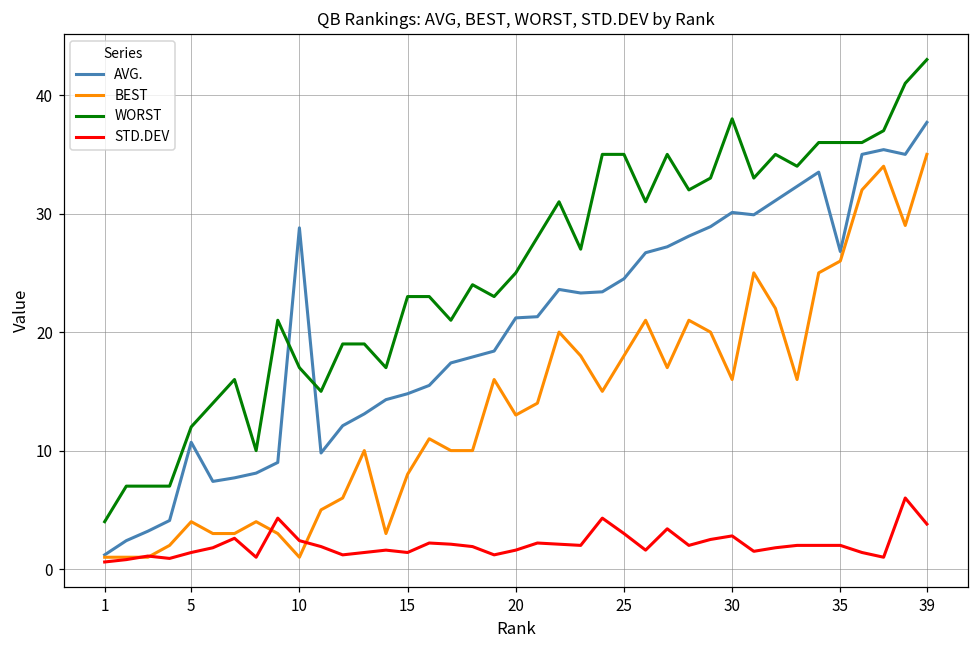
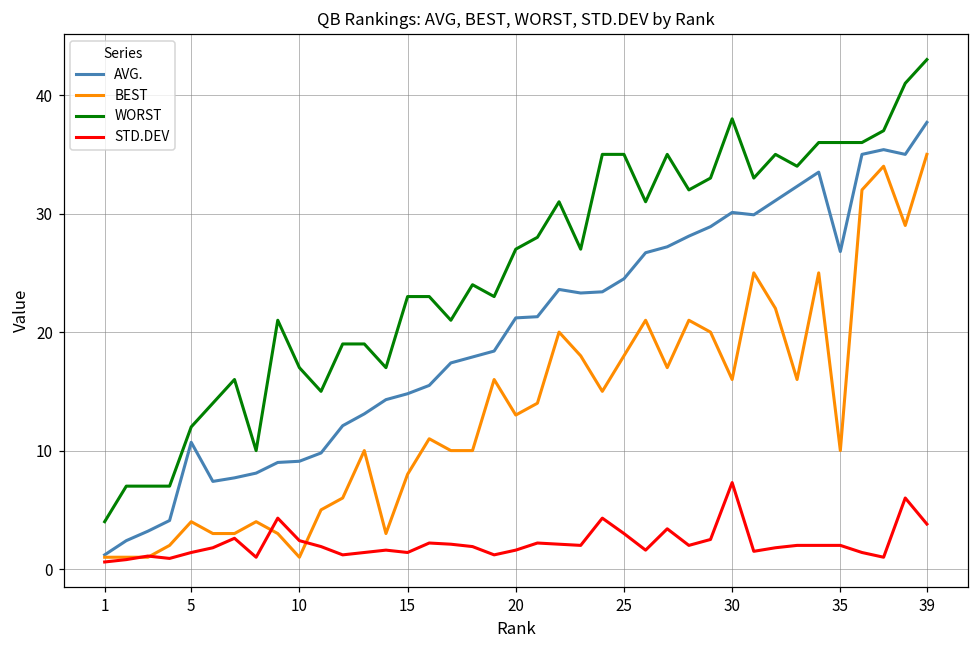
  {
    "AVG.": {
      "5": 10.7,
-     "10": 28.8,
+     "10": 9.1,
      "15": 14.8,
      "20": 21.2,
      "25": 24.5,
      "30": 30.1,
      "35": 26.8,
      "39": 37.7
    },
    "BEST": {
      "5": 4,
      "10": 1,
      "15": 8,
      "20": 13,
      "25": 18,
      "30": 16,
-     "35": 26,
+     "35": 10,
      "39": 35
    },
    "WORST": {
      "1": 4,
      "5": 12,
      "10": 17,
      "15": 23,
-     "20": 25,
+     "20": 27,
      "25": 35,
      "30": 38,
      "35": 36,
      "39": 43
    },
    "STD.DEV": {
      "1": 0.6,
      "5": 1.4,
      "10": 2.4,
      "15": 1.4,
      "20": 1.6,
      "25": 3.0,
-     "30": 2.8,
+     "30": 7.3,
      "35": 2.0,
      "39": 3.8
    }
  }
